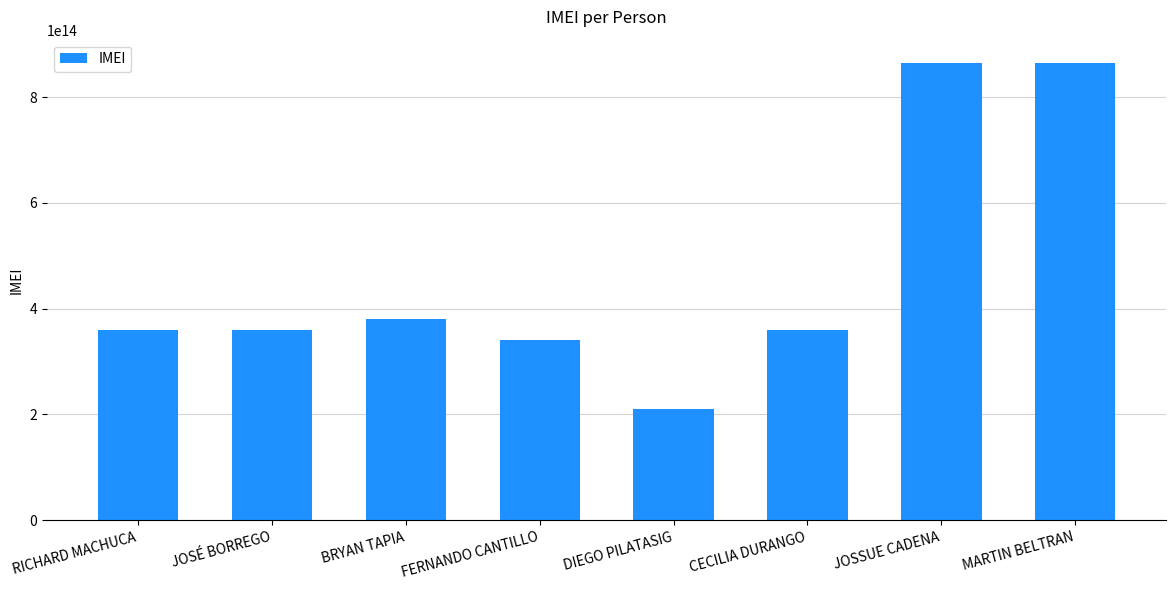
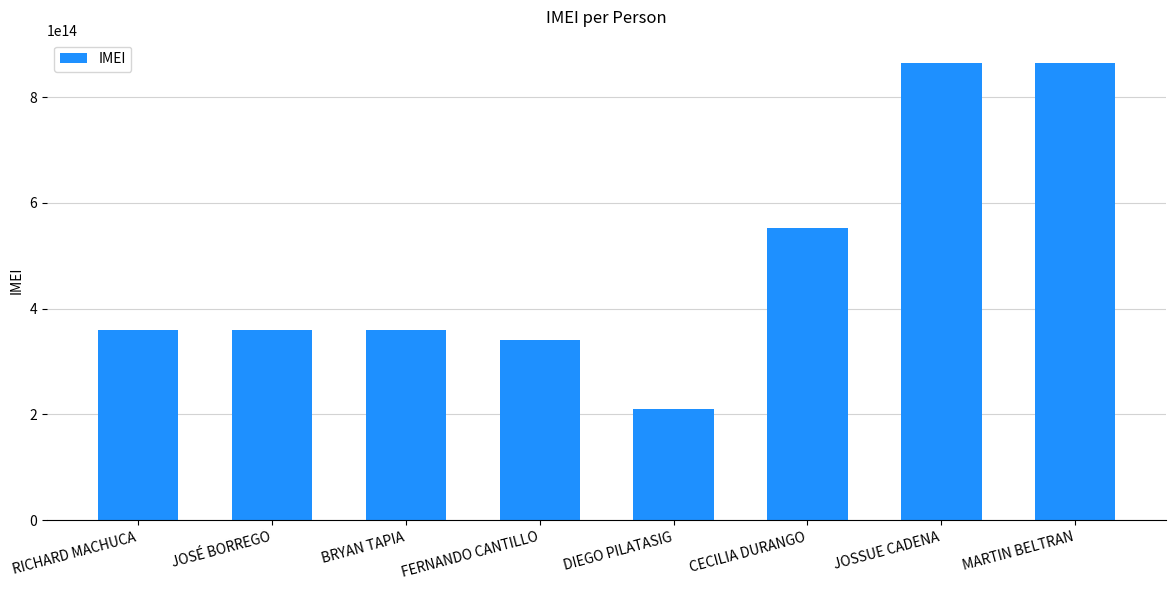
  {
    "RICHARD MACHUCA": 360000000000000,
    "JOSÉ BORREGO": 360000000000000,
-   "BRYAN TAPIA": 380000000000000,
+   "BRYAN TAPIA": 360000000000000,
    "FERNANDO CANTILLO": 340000000000000,
    "DIEGO PILATASIG": 210000000000000,
-   "CECILIA DURANGO": 360000000000000,
+   "CECILIA DURANGO": 550000000000000,
    "JOSSUE CADENA": 870000000000000,
    "MARTIN BELTRAN": 860000000000000
  }
